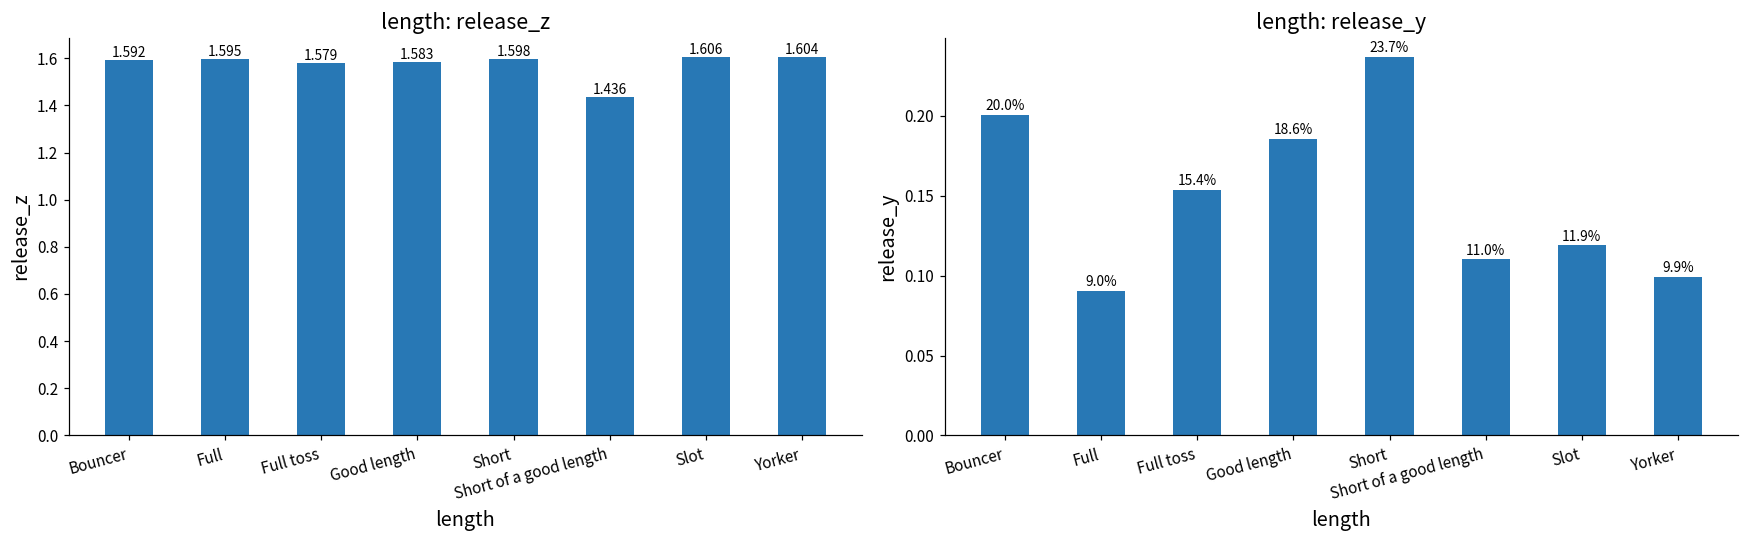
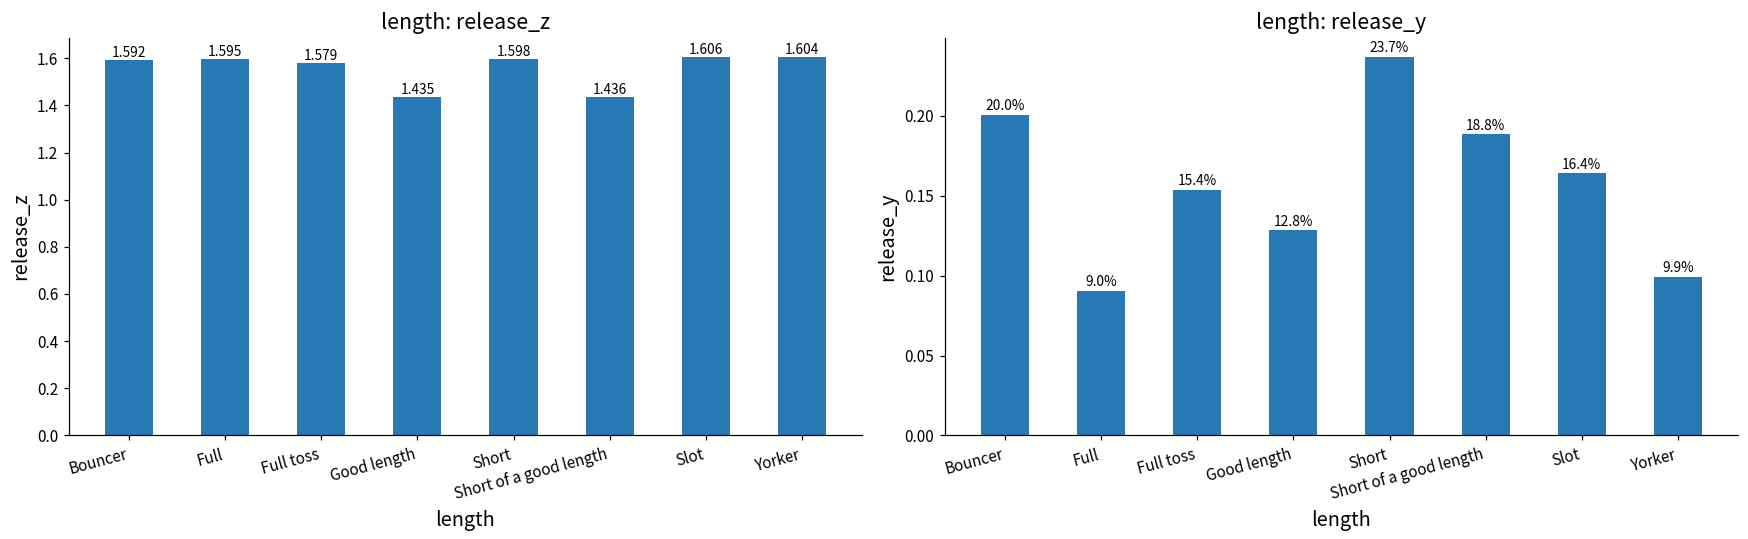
  {
    "length: release_z": {
      "Bouncer": "1.592",
      "Full": "1.595",
      "Full toss": "1.579",
-     "Good length": "1.583",
+     "Good length": "1.435",
      "Short": "1.598",
      "Short of a good length": "1.436",
      "Slot": "1.606",
      "Yorker": "1.604"
    },
    "length: release_y": {
      "Bouncer": "20.0%",
      "Full": "9.0%",
      "Full toss": "15.4%",
-     "Good length": "18.6%",
+     "Good length": "12.8%",
      "Short": "23.7%",
-     "Short of a good length": "11.0%",
-     "Slot": "11.9%",
+     "Short of a good length": "18.8%",
+     "Slot": "16.4%",
      "Yorker": "9.9%"
    }
  }
